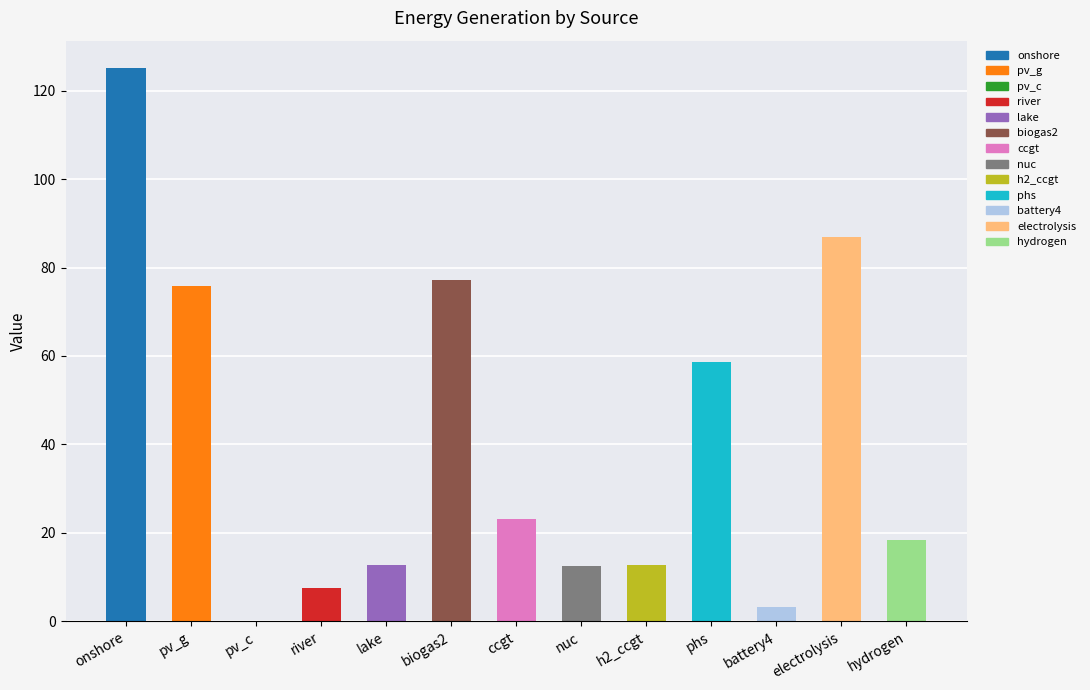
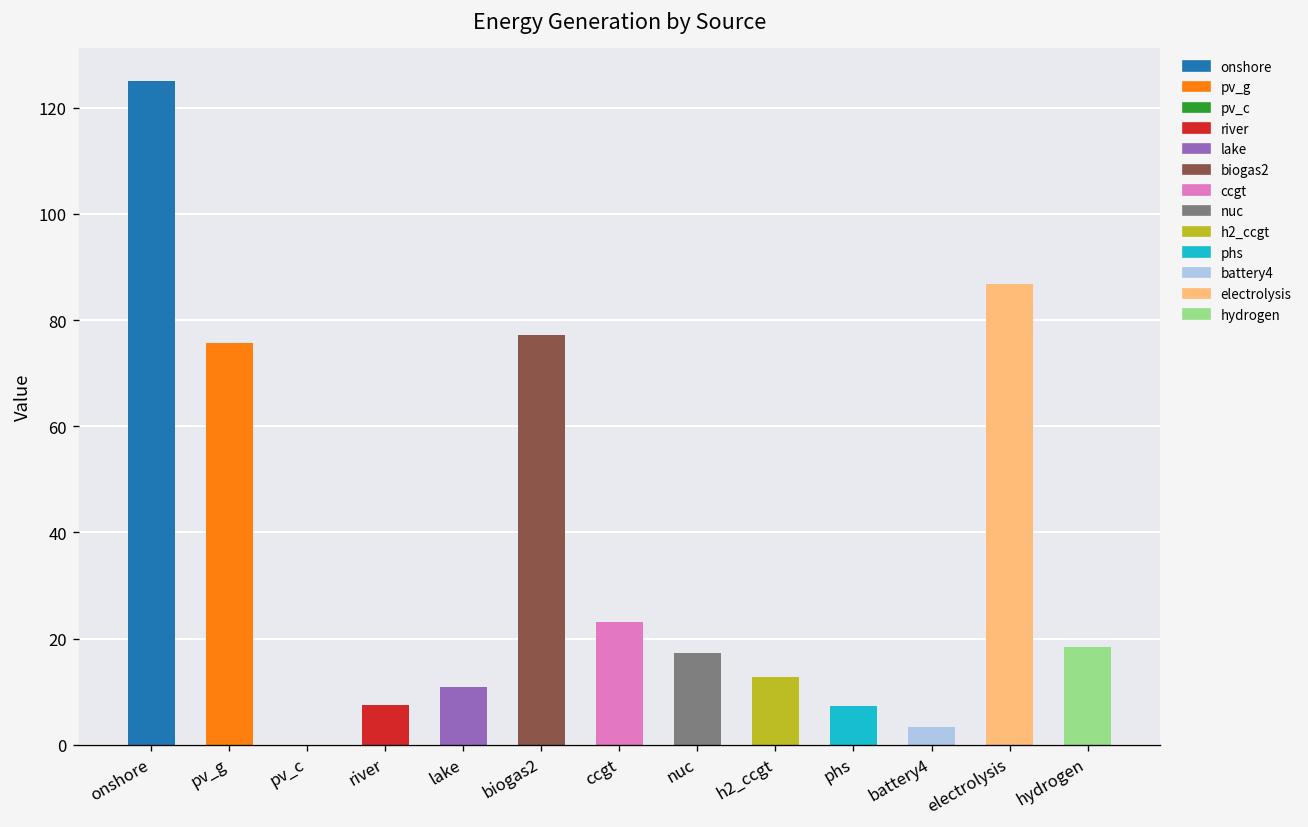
  {
    "onshore": 125,
    "pv_g": 76,
    "pv_c": 0,
    "river": 8,
-   "lake": 13,
+   "lake": 11,
    "biogas2": 77,
    "ccgt": 23,
-   "nuc": 12,
+   "nuc": 17,
    "h2_ccgt": 13,
-   "phs": 59,
+   "phs": 7,
    "battery4": 3,
    "electrolysis": 87,
    "hydrogen": 18
  }
